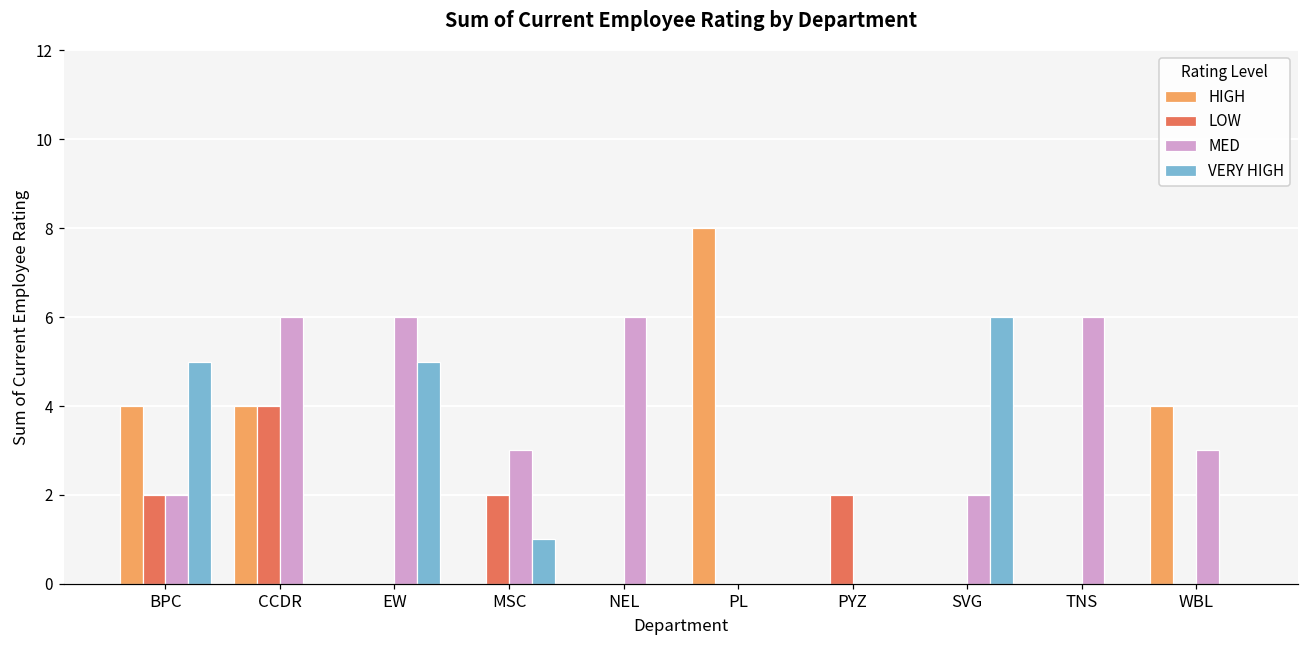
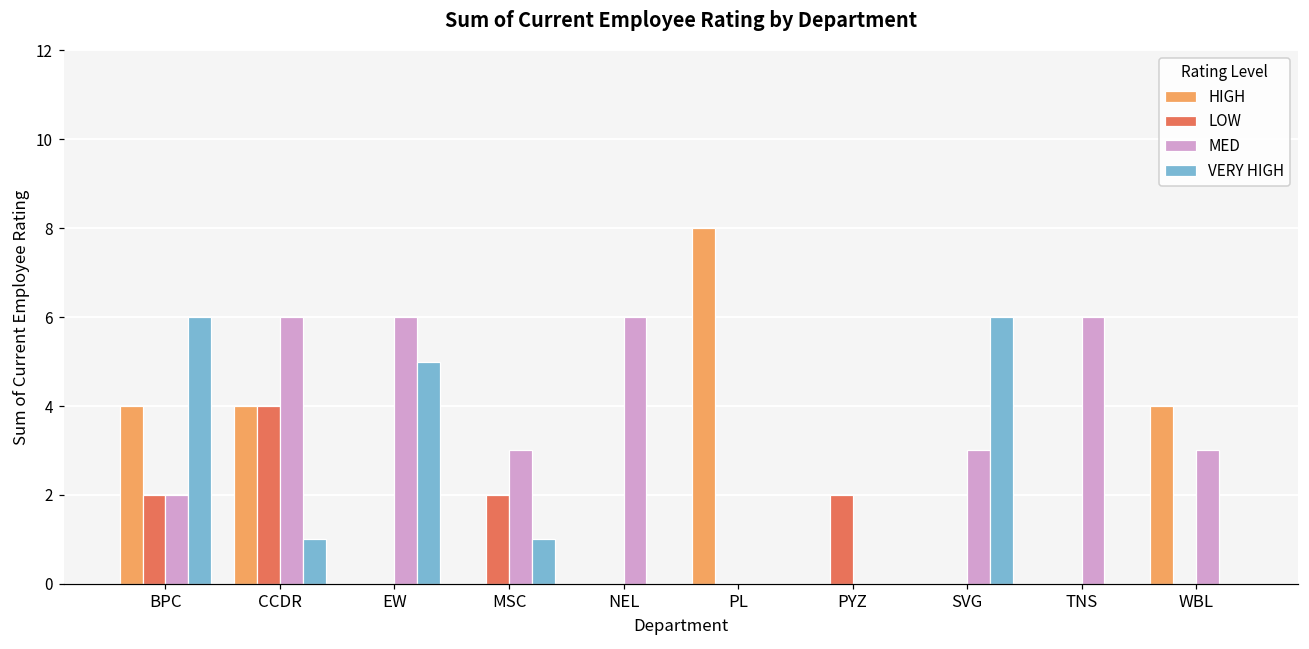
  {
    "MED": {
      "BPC": 2,
      "CCDR": 6,
      "EW": 6,
      "MSC": 3,
      "NEL": 6,
      "PL": 0,
      "PYZ": 0,
-     "SVG": 2,
+     "SVG": 3,
      "TNS": 6,
      "WBL": 3
    },
    "VERY HIGH": {
-     "BPC": 5,
-     "CCDR": 0,
+     "BPC": 6,
+     "CCDR": 1,
      "EW": 5,
      "MSC": 1,
      "NEL": 0,
      "PL": 0,
      "PYZ": 0,
      "SVG": 6,
      "TNS": 0,
      "WBL": 0
    }
  }
